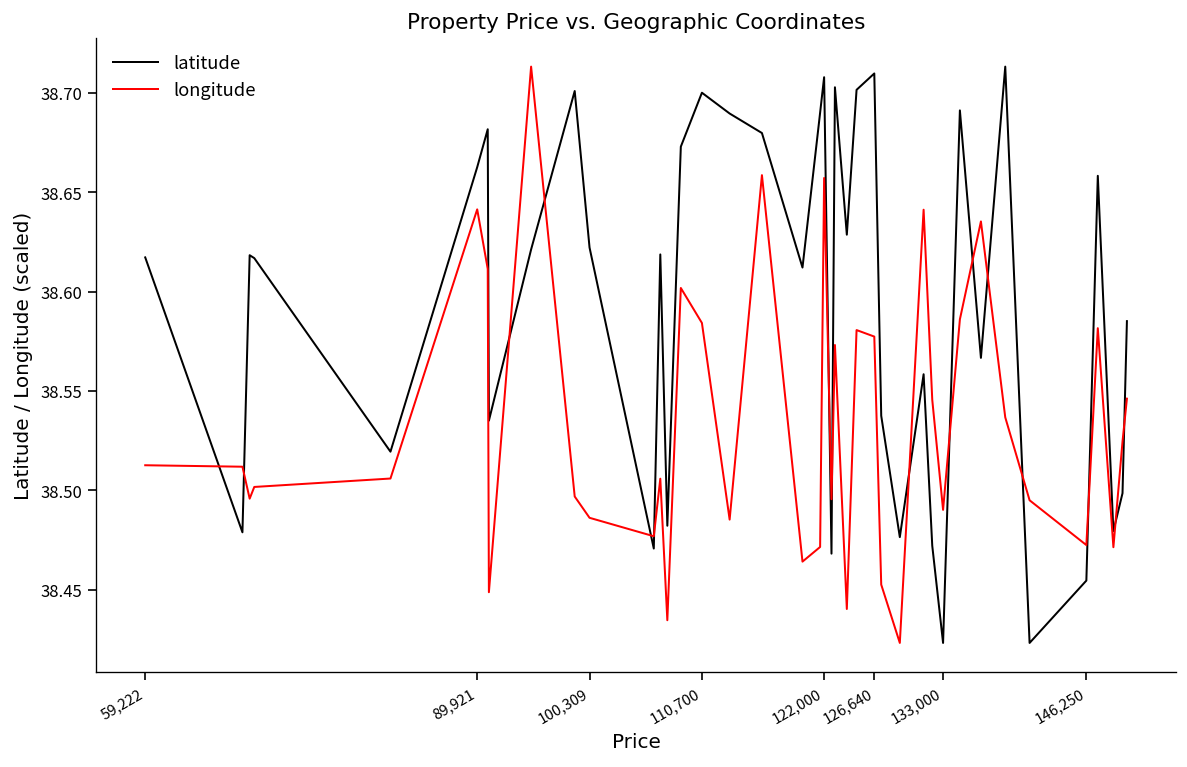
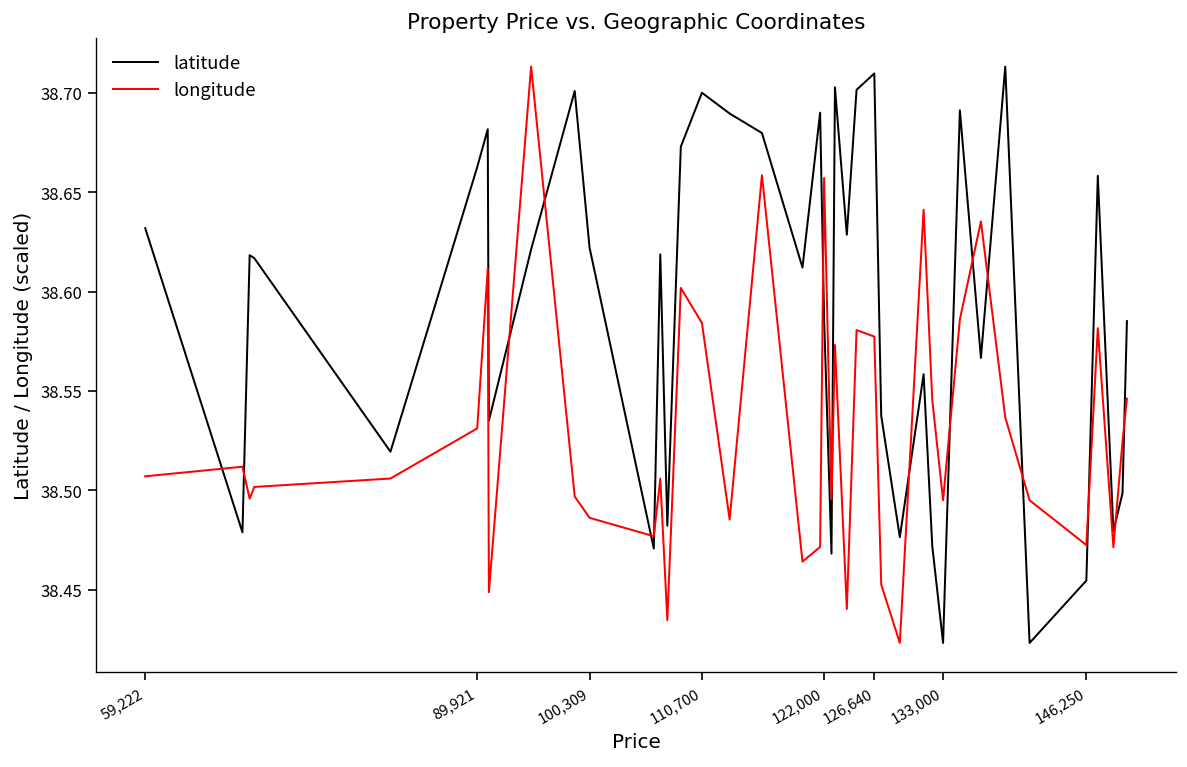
  {
    "latitude": {
-     "59,222": 38.617,
+     "59,222": 38.632,
      "89,921": 38.663,
      "100,309": 38.622,
      "110,700": 38.700,
-     "122,000": 38.708,
+     "122,000": 38.586,
      "126,640": 38.710,
      "133,000": 38.423,
      "146,250": 38.455
    },
    "longitude": {
-     "59,222": 38.513,
-     "89,921": 38.641,
+     "59,222": 38.507,
+     "89,921": 38.531,
      "100,309": 38.486,
      "110,700": 38.584,
      "122,000": 38.657,
      "126,640": 38.577,
-     "133,000": 38.490,
+     "133,000": 38.495,
      "146,250": 38.472
    }
  }
